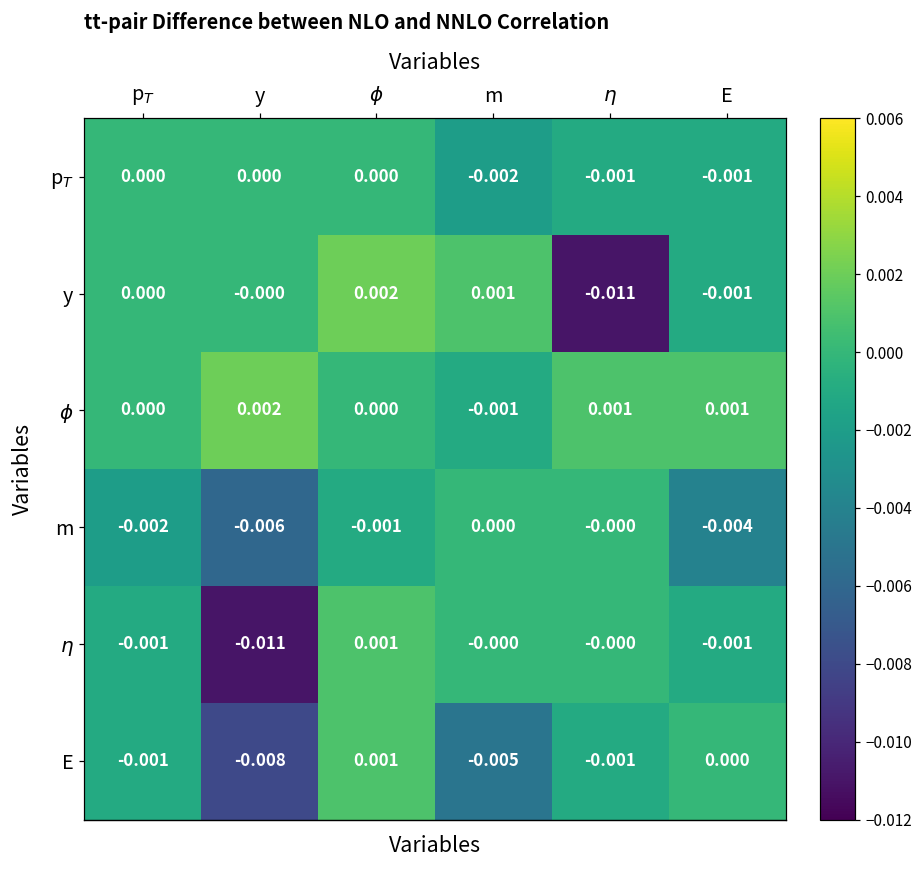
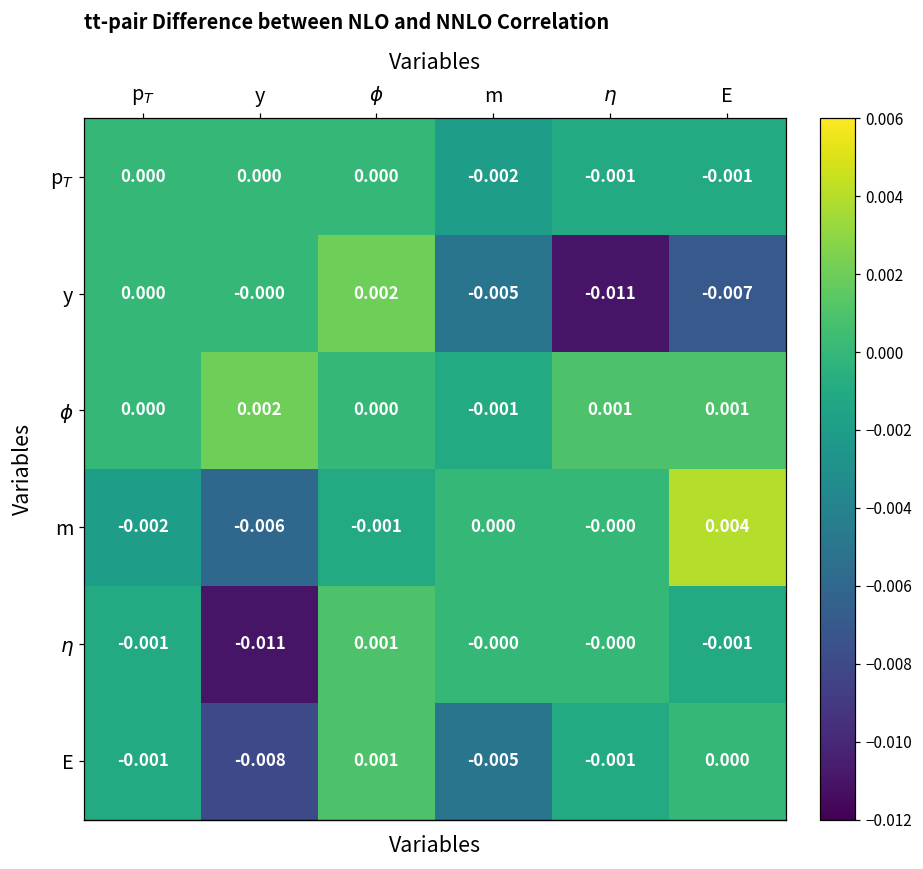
  {
    "y": {
      "y": -0.000,
-     "m": 0.001,
-     "E": -0.001
+     "m": -0.005,
+     "E": -0.007
    },
    "m": {
      "y": -0.006,
      "m": 0.000,
-     "E": -0.004
+     "E": 0.004
    },
    "E": {
      "y": -0.008,
      "m": -0.005,
      "E": 0.000
    }
  }
